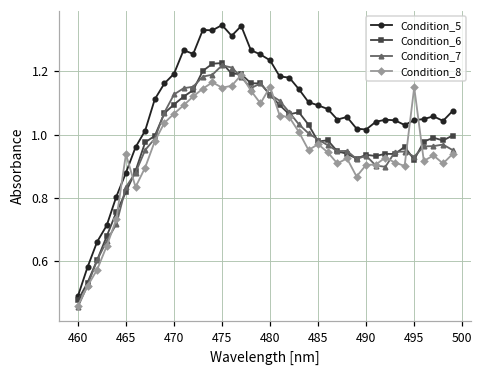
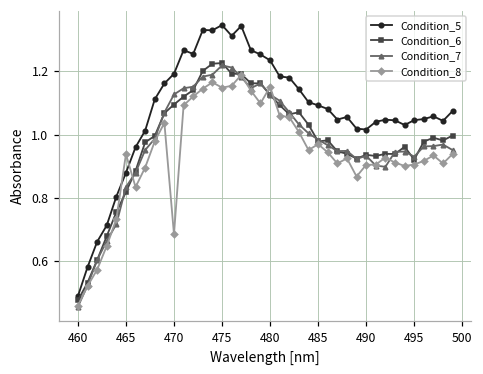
  {
    "Condition_8": {
      "465": 0.94,
-     "470": 1.07,
+     "470": 0.68,
      "475": 1.15,
      "480": 1.15,
      "490": 0.90,
-     "495": 1.15
+     "495": 0.91
    }
  }
